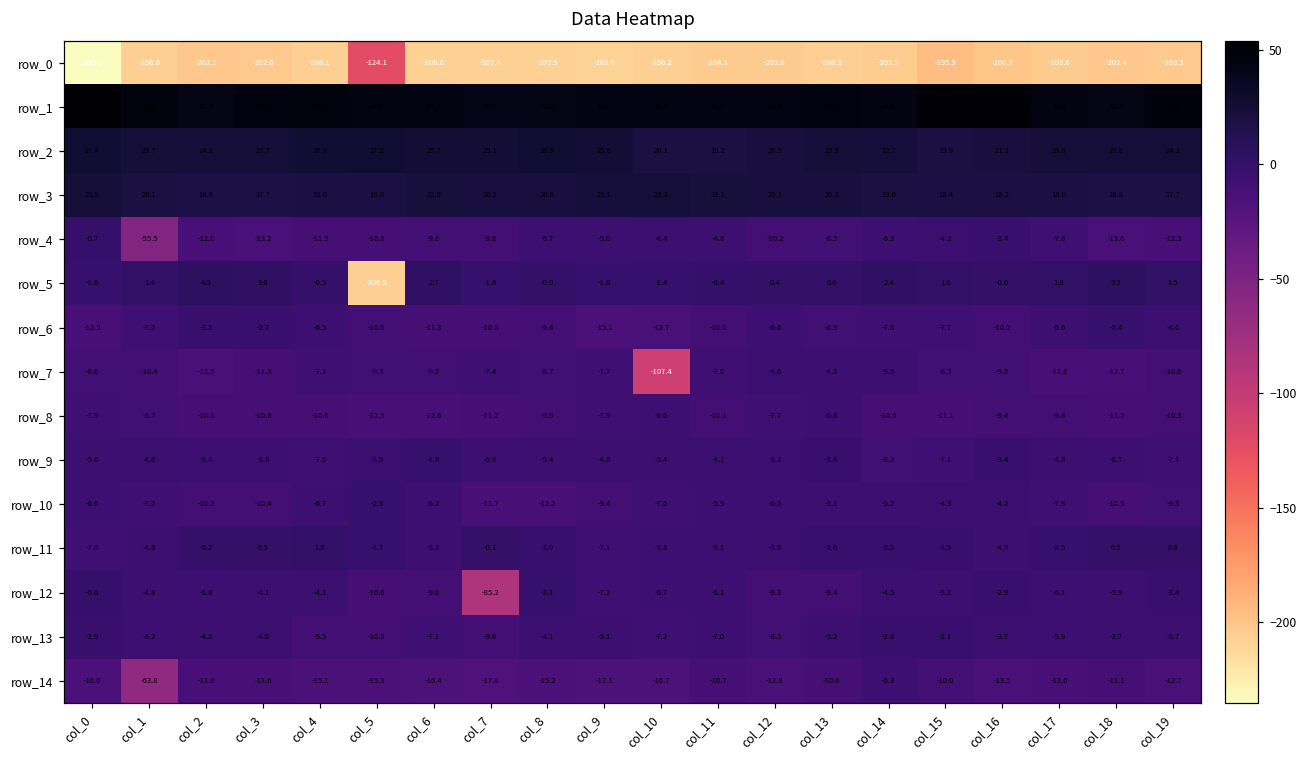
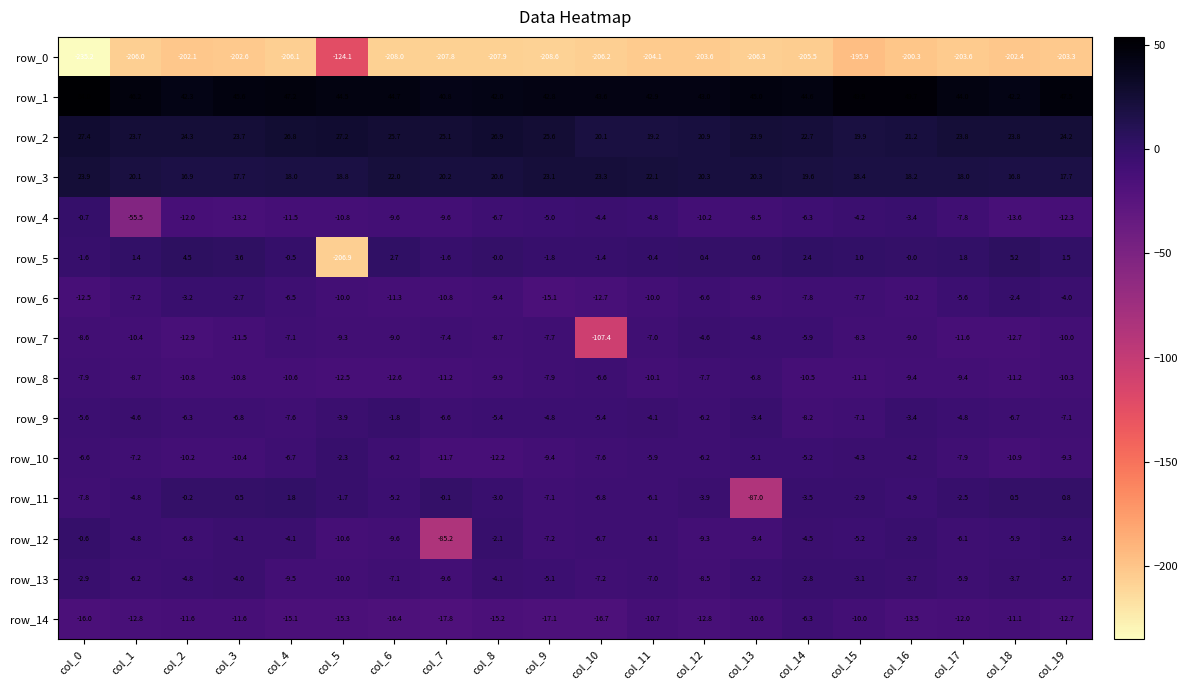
  {
    "row_11": {
      "col_0": -7.8,
      "col_1": -4.8,
      "col_2": -0.2,
      "col_3": 0.5,
      "col_4": 1.8,
      "col_5": -1.7,
      "col_6": -5.2,
      "col_7": -0.1,
      "col_8": -3.0,
      "col_9": -7.1,
      "col_10": -6.8,
      "col_11": -6.1,
      "col_12": -3.9,
-     "col_13": -2.6,
+     "col_13": -87.0,
      "col_14": -3.5,
      "col_15": -2.9,
      "col_16": -4.9,
      "col_17": -2.5,
      "col_18": 0.5,
      "col_19": 0.8
    },
    "row_14": {
      "col_0": -16.0,
-     "col_1": -63.8,
+     "col_1": -12.8,
      "col_2": -11.6,
      "col_3": -11.6,
      "col_4": -15.1,
      "col_5": -15.3,
      "col_6": -16.4,
      "col_7": -17.8,
      "col_8": -15.2,
      "col_9": -17.1,
      "col_10": -16.7,
      "col_11": -10.7,
      "col_12": -12.8,
      "col_13": -10.6,
      "col_14": -6.3,
      "col_15": -10.0,
      "col_16": -13.5,
      "col_17": -12.0,
      "col_18": -11.1,
      "col_19": -12.7
    }
  }
